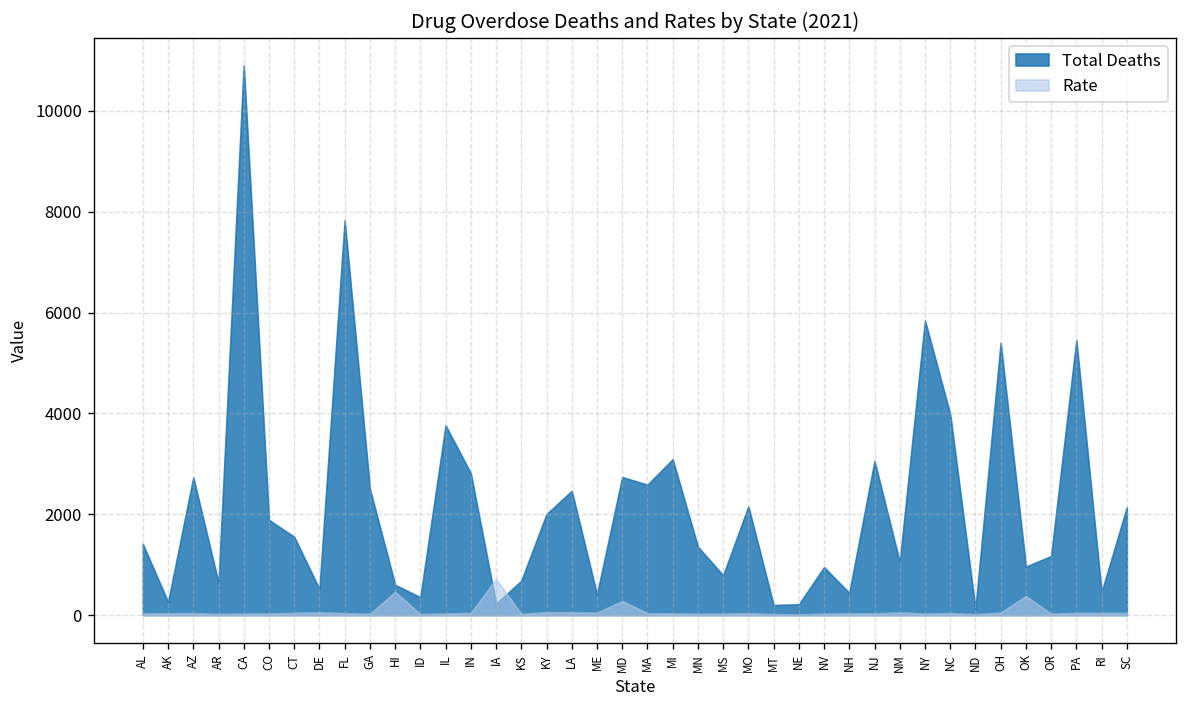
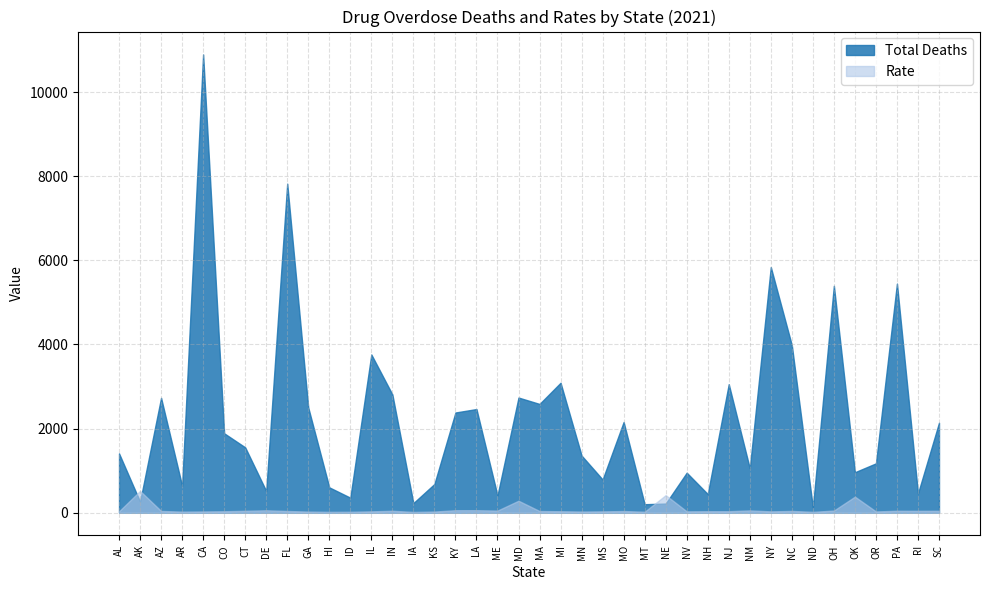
  {
    "Total Deaths": {
      "AL": 1400,
      "AK": 300,
      "AZ": 2700,
      "AR": 600,
      "CA": 10900,
      "CO": 1900,
      "CT": 1600,
      "DE": 500,
      "FL": 7800,
      "GA": 2500,
      "HI": 600,
      "ID": 400,
      "IL": 3800,
      "IN": 2800,
      "IA": 200,
      "KS": 700,
-     "KY": 2000,
+     "KY": 2400,
      "LA": 2500,
      "ME": 400,
      "MD": 2700,
      "MA": 2600,
      "MI": 3100,
      "MN": 1400,
      "MS": 800,
      "MO": 2200,
      "MT": 200,
      "NE": 200,
      "NV": 900,
      "NH": 400,
      "NJ": 3100,
      "NM": 1100,
      "NY": 5800,
      "NC": 4000,
      "ND": 100,
      "OH": 5400,
      "OK": 1000,
      "OR": 1200,
      "PA": 5400,
      "RI": 500,
      "SC": 2100
    },
    "Rate": {
-     "AK": 0,
-     "HI": 500,
-     "IA": 700,
+     "AK": 500,
+     "HI": 0,
+     "IA": 0,
      "MD": 300,
-     "NE": 0,
+     "NE": 400,
      "OK": 400
    }
  }
